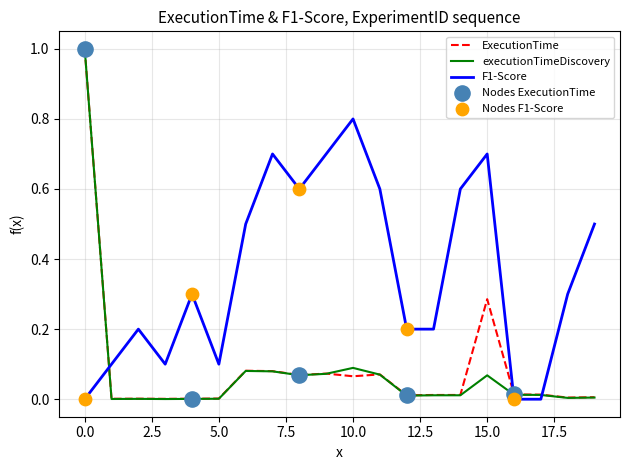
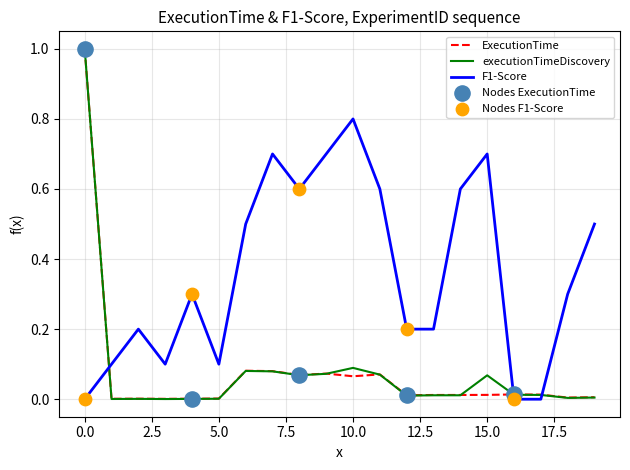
  {
    "ExecutionTime": {
      "10.0": 0.07,
-     "15.0": 0.29
+     "15.0": 0.01
    },
    "executionTimeDiscovery": {
      "10.0": 0.09,
      "15.0": 0.07
    },
    "F1-Score": {
      "5.0": 0.10,
      "10.0": 0.80,
      "15.0": 0.70
    }
  }
